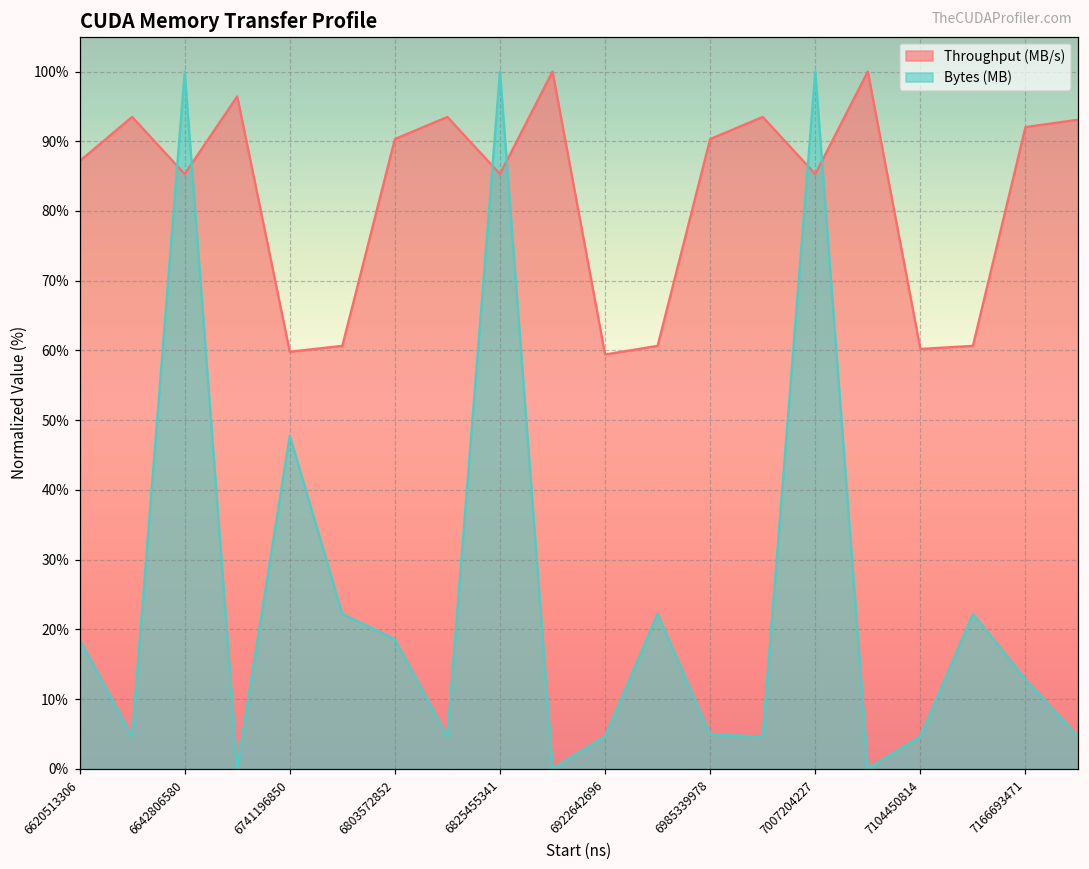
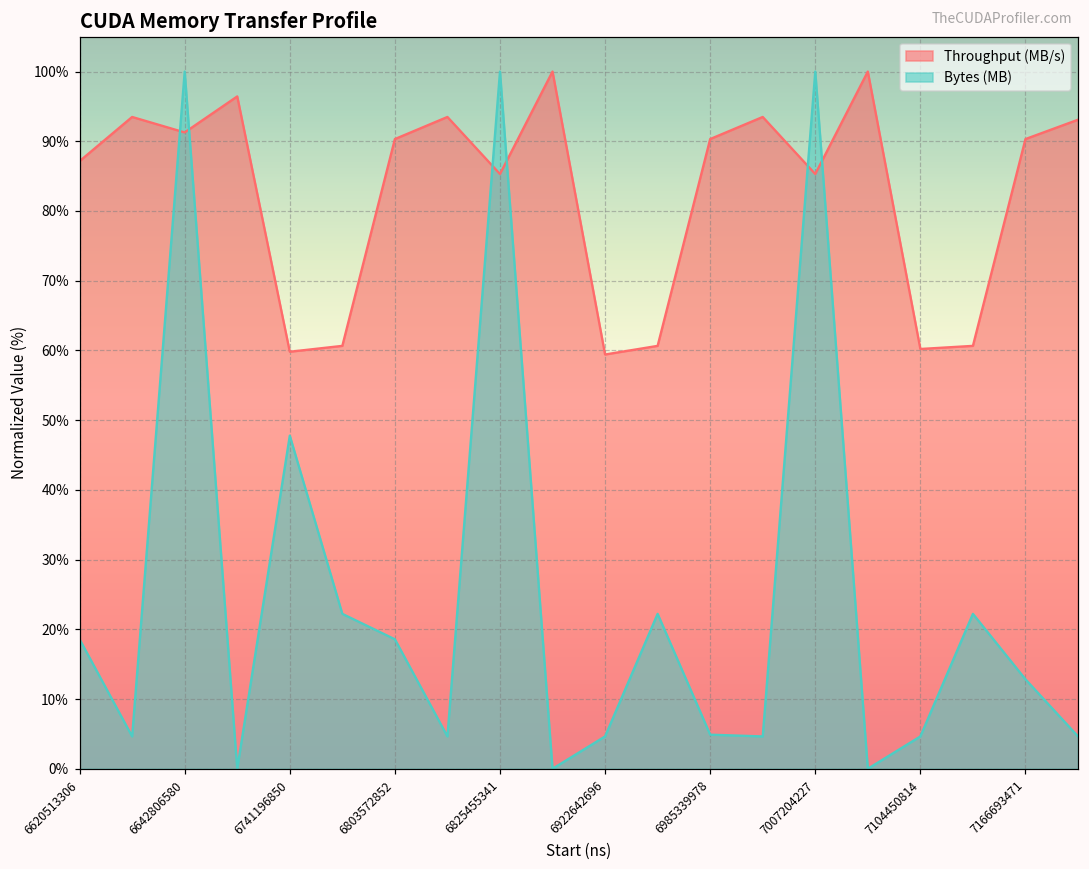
  {
    "Throughput (MB/s)": {
      "6620513306": "87%",
-     "6642806580": "85%",
+     "6642806580": "91%",
      "6741196850": "60%",
      "6803572852": "90%",
      "6825455341": "85%",
      "6922642696": "59%",
      "6985339978": "90%",
      "7007204227": "85%",
      "7104450814": "60%",
-     "7166693471": "92%"
+     "7166693471": "90%"
    },
    "Bytes (MB)": {
      "6620513306": "19%",
      "6642806580": "100%",
      "6741196850": "48%",
      "6803572852": "19%",
      "6825455341": "100%",
      "6922642696": "5%",
      "6985339978": "5%",
      "7007204227": "100%",
      "7104450814": "5%",
      "7166693471": "13%"
    }
  }
